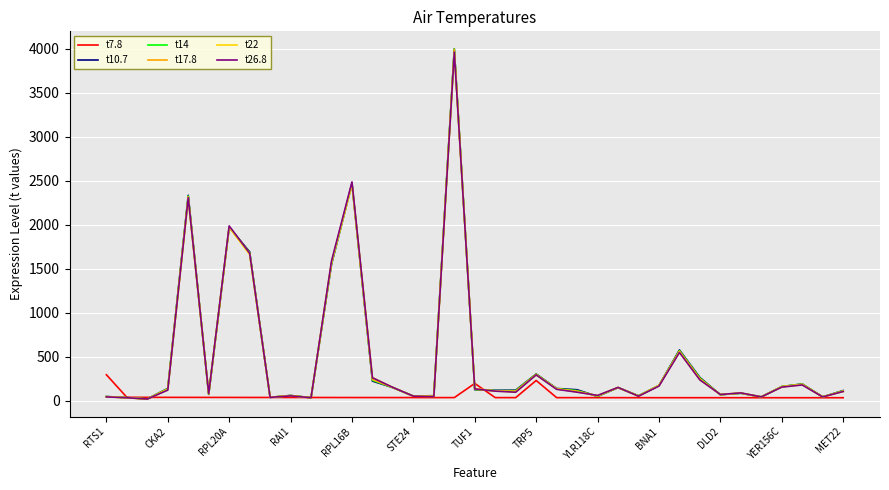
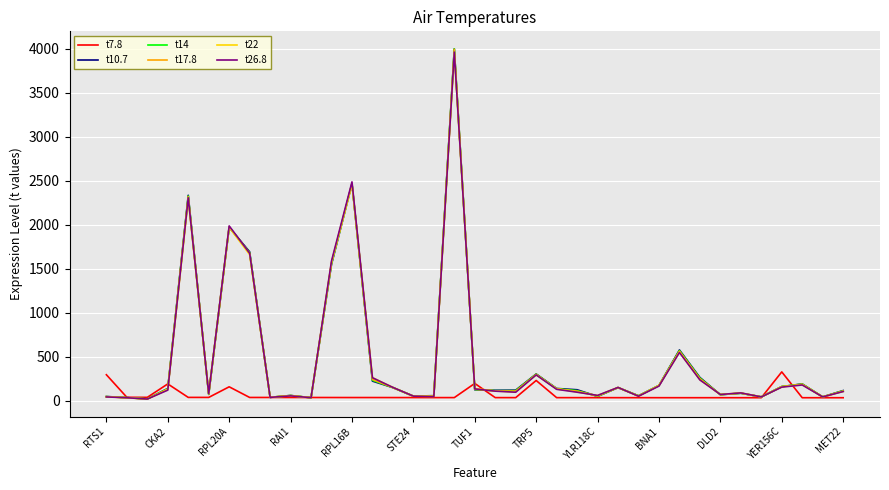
  {
    "t7.8": {
      "RTS1": 300,
-     "CKA2": 0,
-     "RPL20A": 0,
+     "CKA2": 200,
+     "RPL20A": 200,
      "RPL16B": 0,
      "TUF1": 200,
      "TRP5": 200,
      "BNA1": 0,
      "DLD2": 0,
-     "YER156C": 0,
+     "YER156C": 300,
      "MET22": 0
    }
  }
